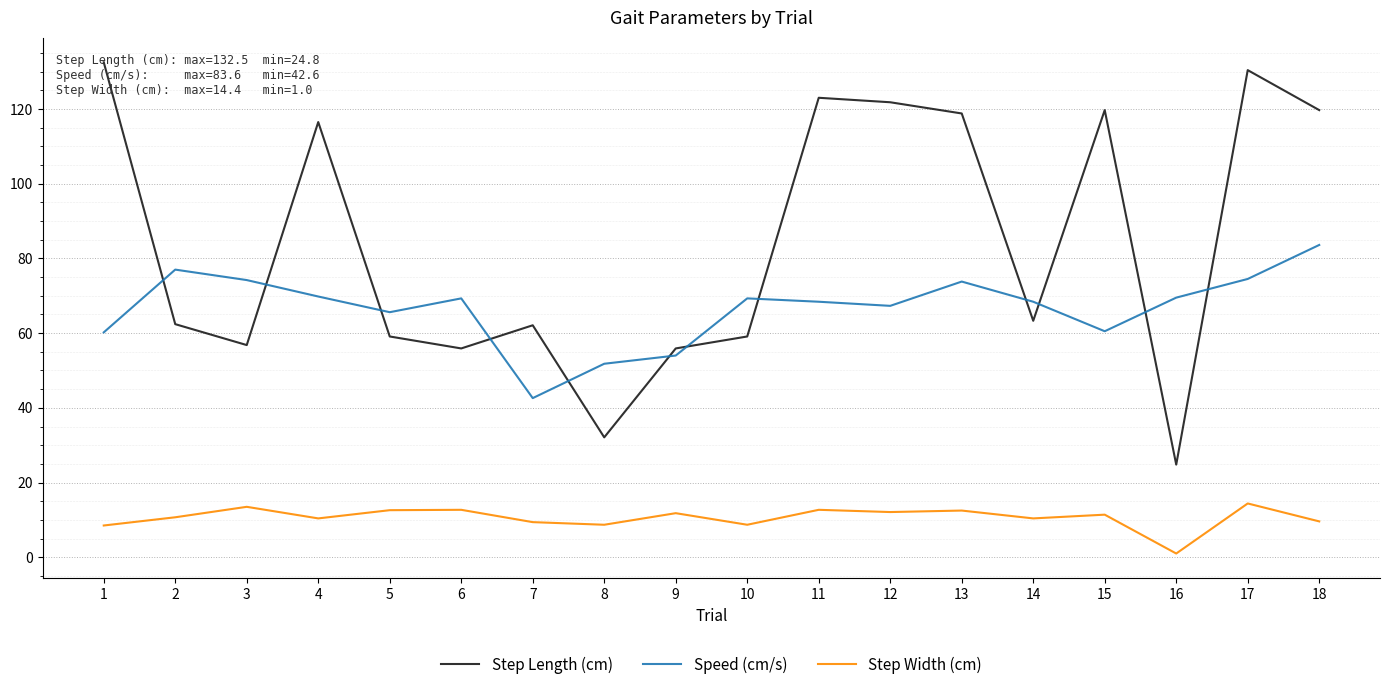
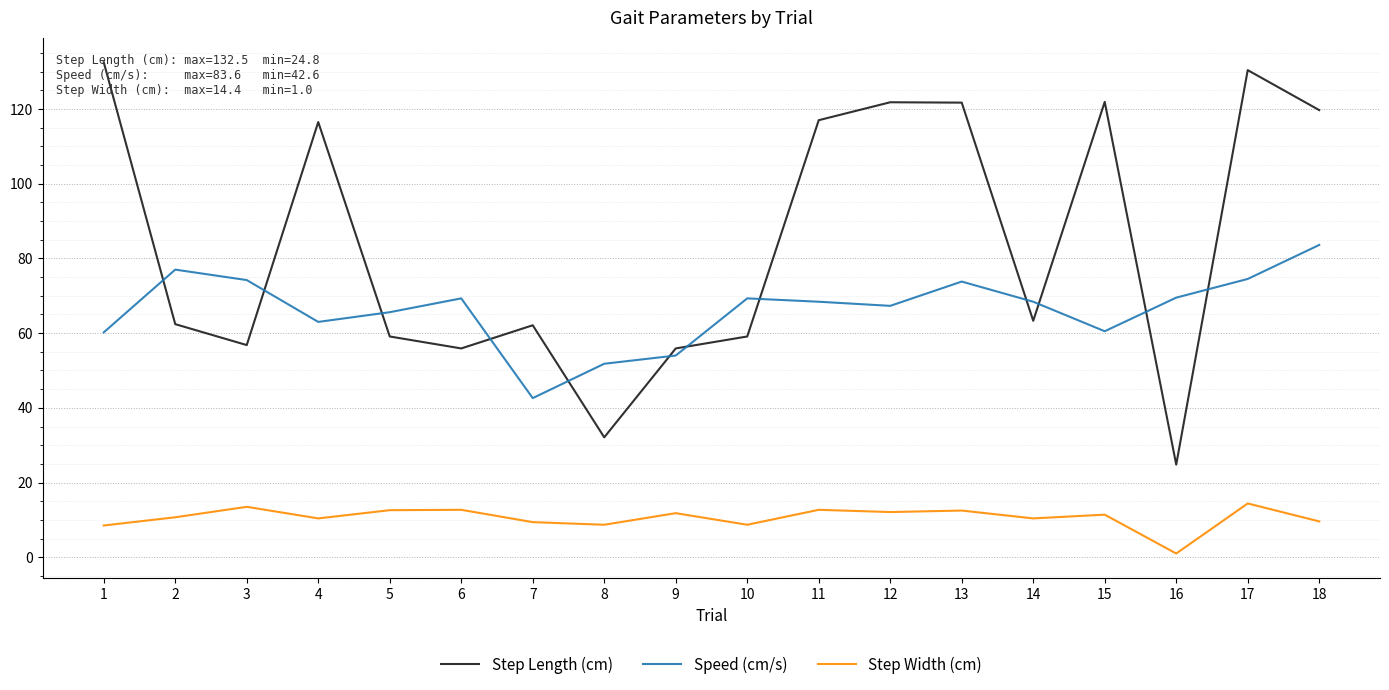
  {
    "Step Length (cm)": {
      "2": 62,
      "3": 57,
      "4": 117,
      "5": 59,
      "6": 56,
      "7": 62,
      "8": 32,
      "9": 56,
      "10": 59,
-     "11": 123,
+     "11": 117,
      "12": 122,
-     "13": 119,
+     "13": 122,
      "14": 63,
-     "15": 120,
+     "15": 122,
      "16": 25,
      "17": 130,
      "18": 120
    },
    "Speed (cm/s)": {
      "1": 60,
      "2": 77,
      "3": 74,
-     "4": 70,
+     "4": 63,
      "5": 66,
      "6": 69,
      "7": 43,
      "8": 52,
      "9": 54,
      "10": 69,
      "11": 68,
      "12": 67,
      "13": 74,
      "14": 68,
      "15": 61,
      "16": 70,
      "17": 75,
      "18": 84
    },
    "Step Width (cm)": {
      "1": 9,
      "2": 11,
      "3": 14,
      "4": 10,
      "5": 13,
      "6": 13,
      "7": 9,
      "8": 9,
      "9": 12,
      "10": 9,
      "11": 13,
      "12": 12,
      "13": 13,
      "14": 10,
      "15": 11,
      "16": 1,
      "17": 14,
      "18": 10
    }
  }
